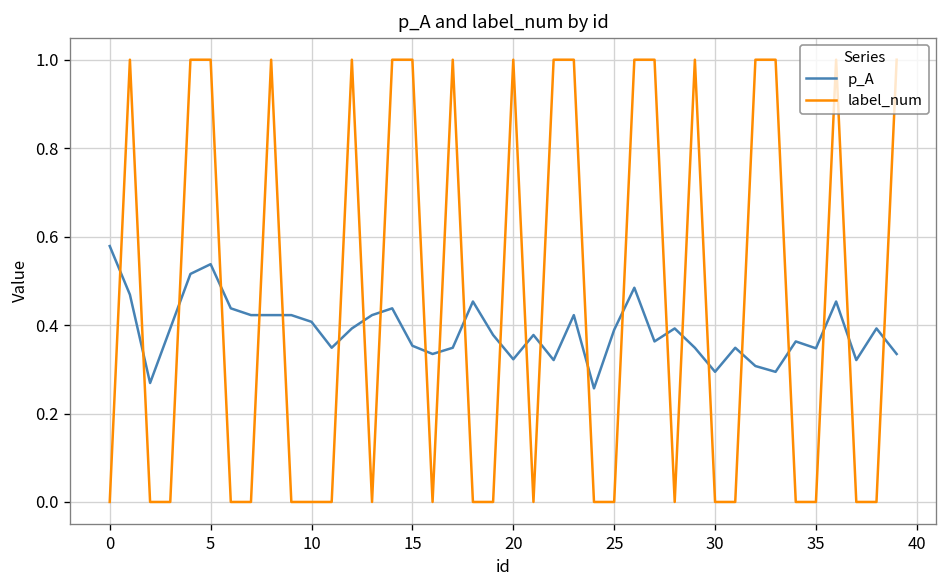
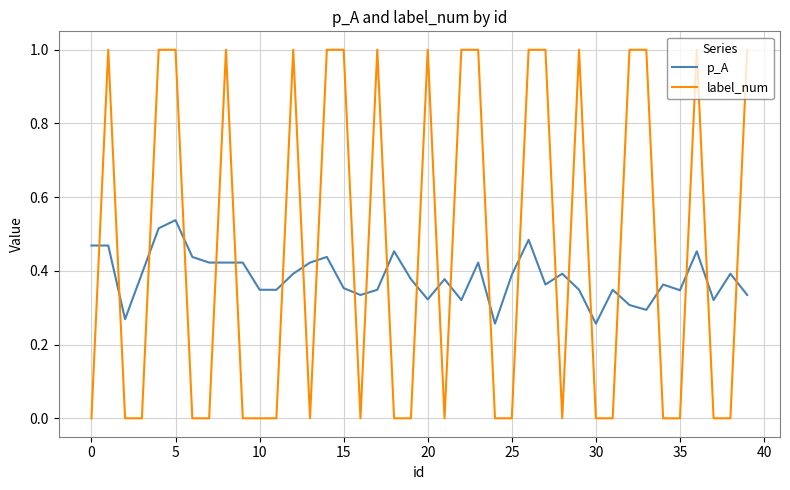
  {
    "p_A": {
-     "0": 0.58,
+     "0": 0.47,
      "5": 0.54,
-     "10": 0.41,
+     "10": 0.35,
      "15": 0.35,
      "20": 0.32,
      "25": 0.39,
-     "30": 0.29,
+     "30": 0.26,
      "35": 0.35
    },
    "label_num": {
      "0": 0.00,
      "5": 1.00,
      "10": 0.00,
      "15": 1.00,
      "20": 1.00,
      "25": 0.00,
      "30": 0.00,
      "35": 0.00
    }
  }
